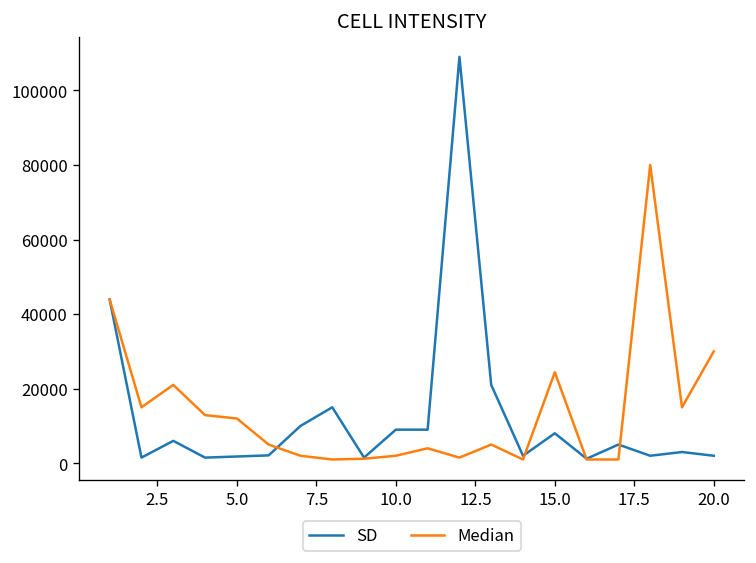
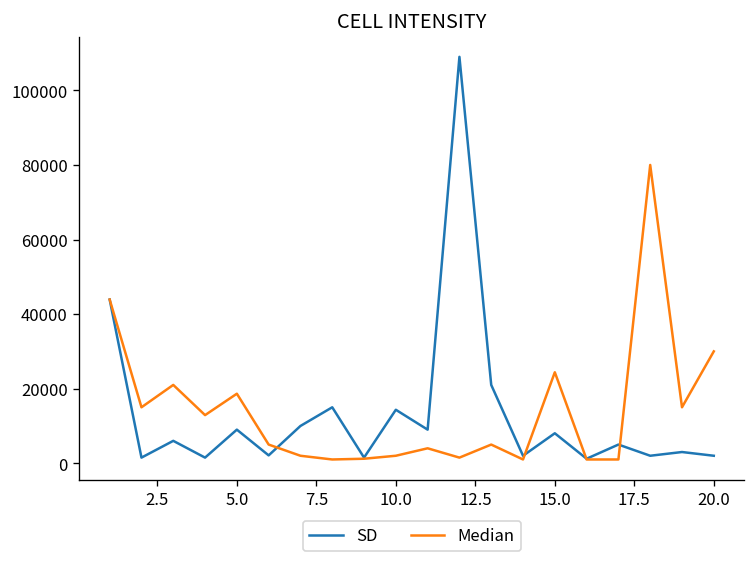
  {
    "SD": {
-     "5.0": 2000,
-     "10.0": 9000,
+     "5.0": 9000,
+     "10.0": 14000,
      "15.0": 8000,
      "20.0": 2000
    },
    "Median": {
-     "5.0": 12000,
+     "5.0": 19000,
      "10.0": 2000,
      "15.0": 24000,
      "20.0": 30000
    }
  }
